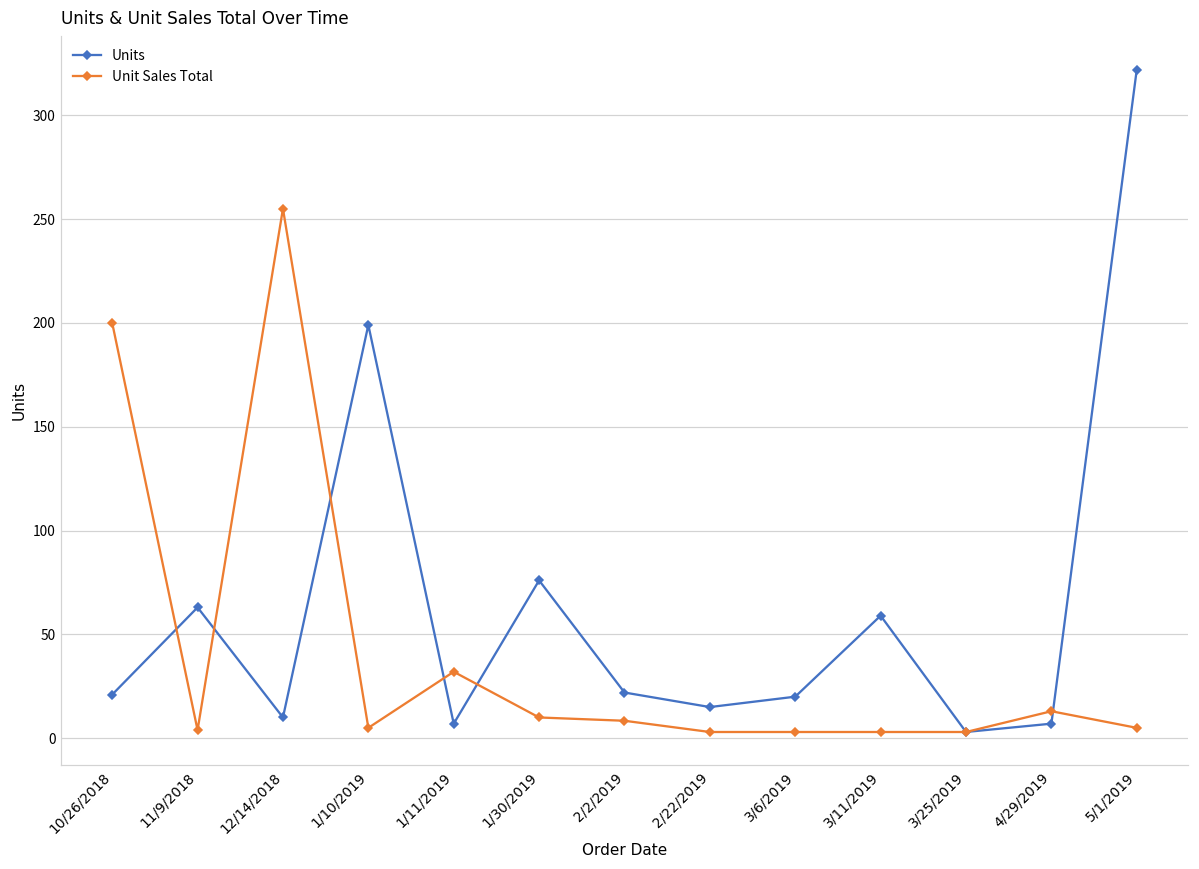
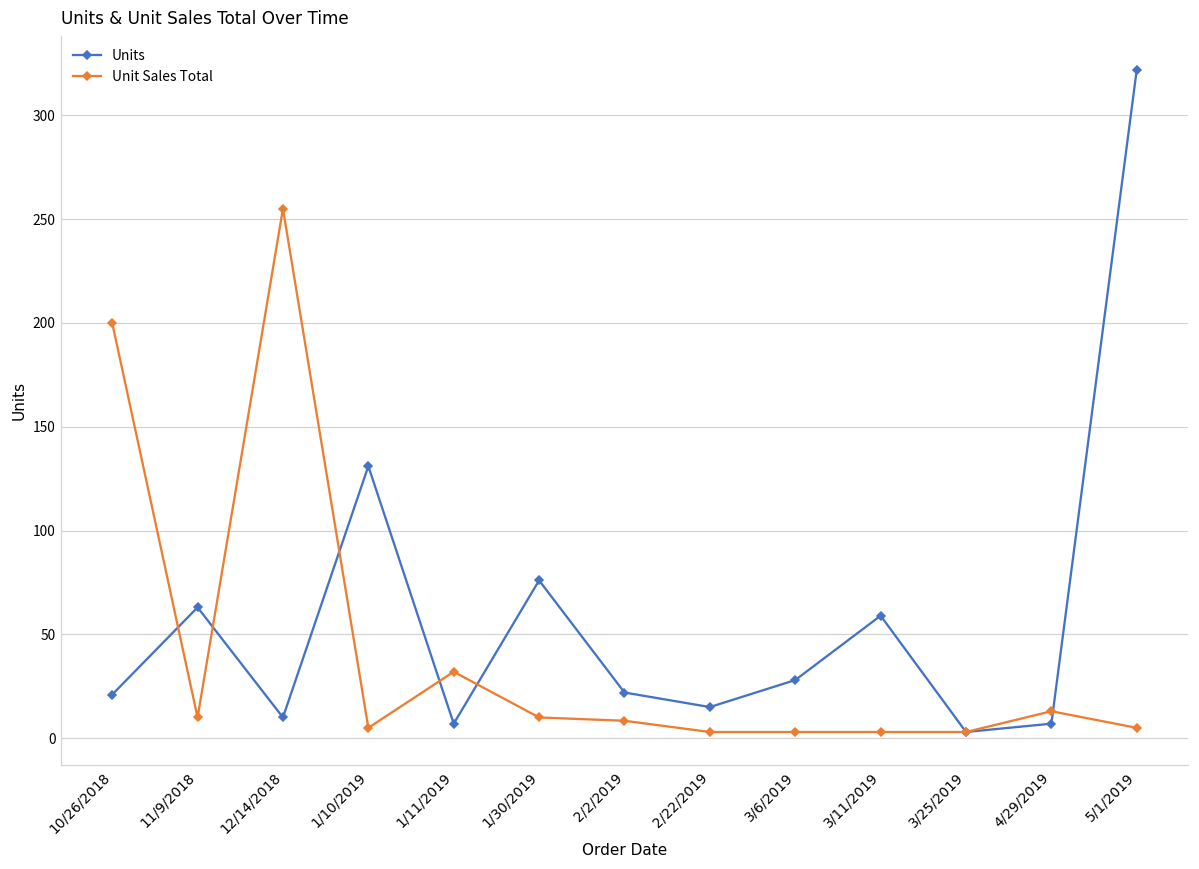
  {
    "Units": {
      "10/26/2018": 21,
      "11/9/2018": 63,
      "12/14/2018": 10,
-     "1/10/2019": 199,
+     "1/10/2019": 131,
      "1/11/2019": 7,
      "1/30/2019": 76,
      "2/2/2019": 22,
      "2/22/2019": 15,
-     "3/6/2019": 20,
+     "3/6/2019": 28,
      "3/11/2019": 59,
      "4/29/2019": 7,
      "5/1/2019": 322
    },
    "Unit Sales Total": {
      "10/26/2018": 200,
-     "11/9/2018": 4,
+     "11/9/2018": 10,
      "12/14/2018": 255,
      "1/10/2019": 5,
      "1/11/2019": 32,
      "1/30/2019": 10,
      "2/2/2019": 8,
      "2/22/2019": 3,
      "3/6/2019": 3,
      "3/11/2019": 3,
      "4/29/2019": 13,
      "5/1/2019": 5
    }
  }
